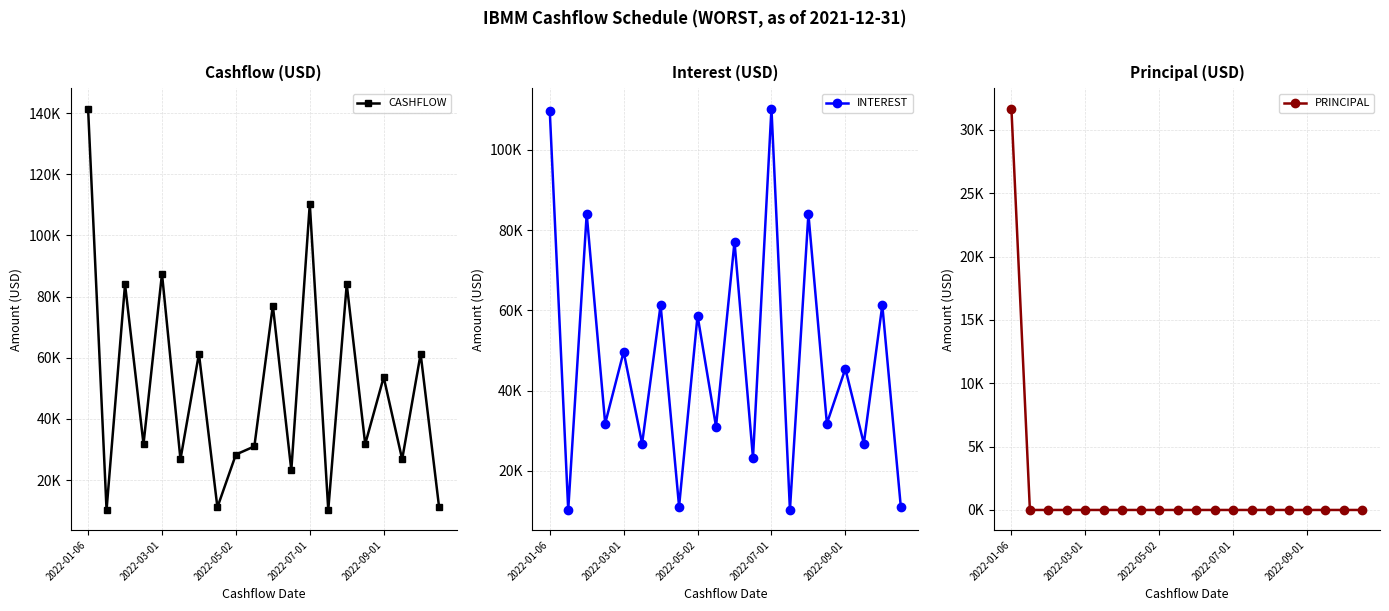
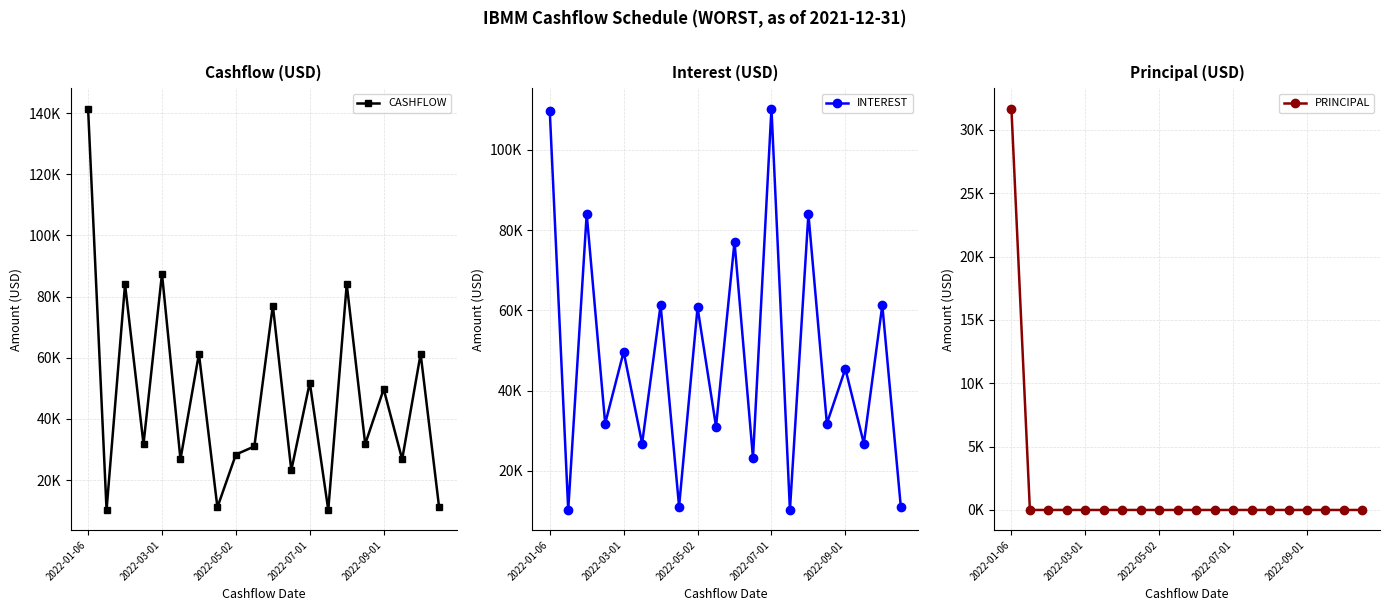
  {
    "Cashflow (USD)": {
      "2022-01-06": 141000,
      "2022-03-01": 87000,
      "2022-05-02": 28000,
-     "2022-07-01": 110000,
-     "2022-09-01": 54000
+     "2022-07-01": 52000,
+     "2022-09-01": 50000
    },
    "Interest (USD)": {
      "2022-01-06": 110000,
      "2022-03-01": 50000,
-     "2022-05-02": 59000,
+     "2022-05-02": 61000,
      "2022-07-01": 110000,
      "2022-09-01": 45000
    },
    "Principal (USD)": {
      "2022-01-06": 31700,
      "2022-03-01": 0,
      "2022-05-02": 0,
      "2022-07-01": 0,
      "2022-09-01": 0
    }
  }
